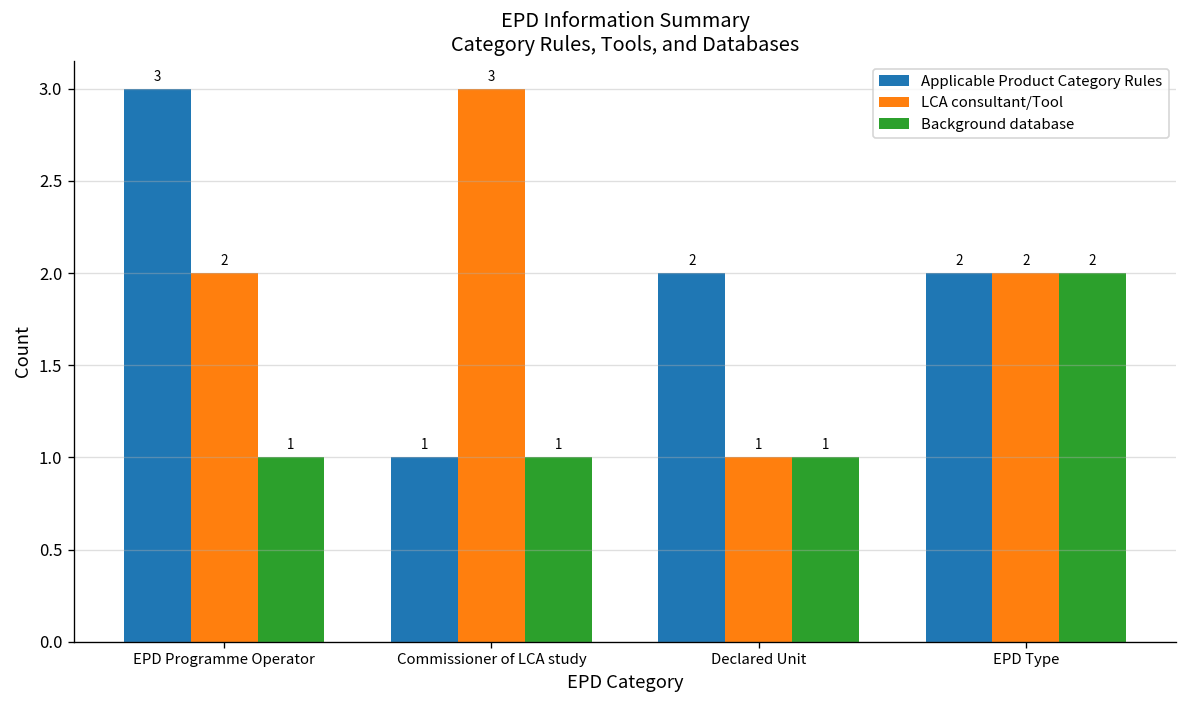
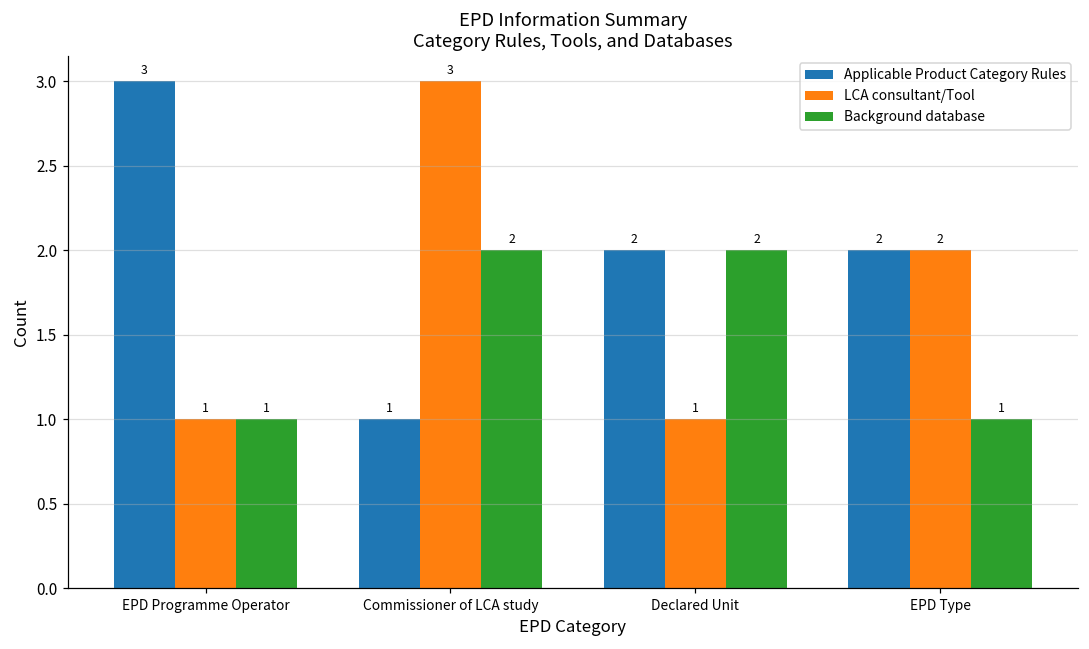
  {
    "Applicable Product Category Rules": {
      "EPD Programme Operator": 3,
      "Commissioner of LCA study": 1,
      "Declared Unit": 2,
      "EPD Type": 2
    },
    "LCA consultant/Tool": {
-     "EPD Programme Operator": 2,
+     "EPD Programme Operator": 1,
      "Commissioner of LCA study": 3,
      "Declared Unit": 1,
      "EPD Type": 2
    },
    "Background database": {
      "EPD Programme Operator": 1,
-     "Commissioner of LCA study": 1,
-     "Declared Unit": 1,
-     "EPD Type": 2
+     "Commissioner of LCA study": 2,
+     "Declared Unit": 2,
+     "EPD Type": 1
    }
  }
